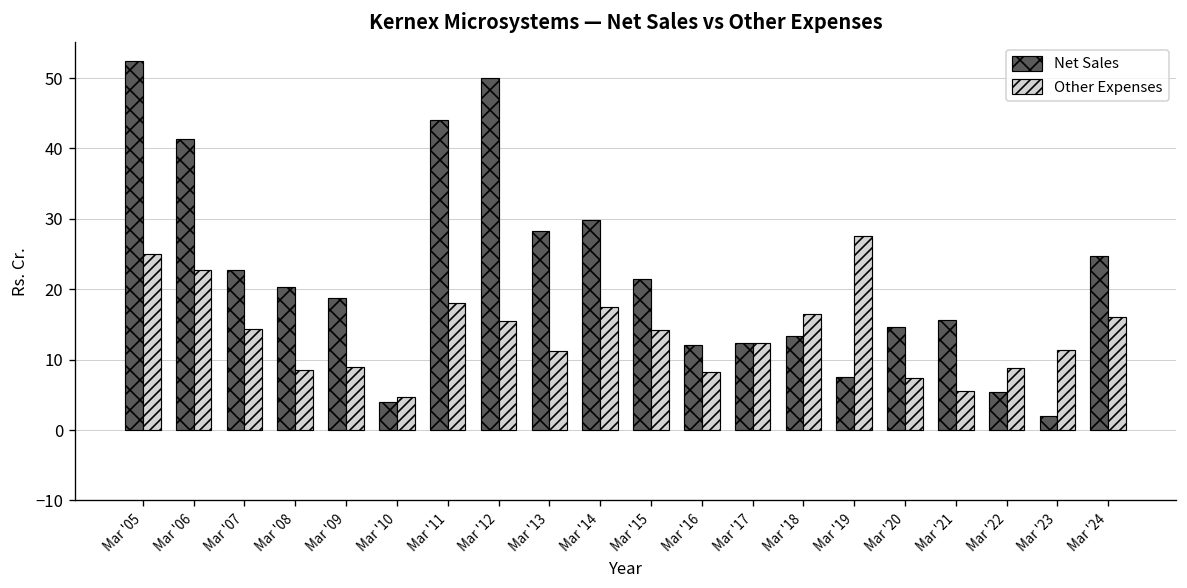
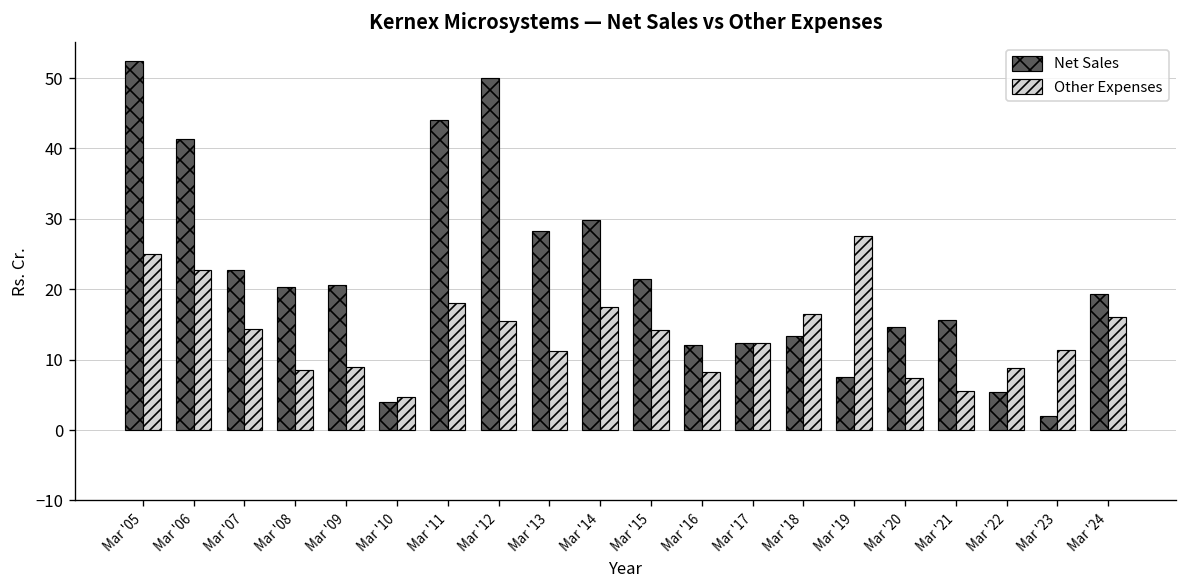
  {
    "Net Sales": {
      "Mar '05": 52,
      "Mar '06": 41,
      "Mar '07": 23,
      "Mar '08": 20,
-     "Mar '09": 19,
+     "Mar '09": 21,
      "Mar '10": 4,
      "Mar '11": 44,
      "Mar '12": 50,
      "Mar '13": 28,
      "Mar '14": 30,
      "Mar '15": 21,
      "Mar '16": 12,
      "Mar '17": 12,
      "Mar '18": 13,
      "Mar '19": 7,
      "Mar '20": 15,
      "Mar '21": 16,
      "Mar '22": 5,
      "Mar '23": 2,
-     "Mar '24": 25
+     "Mar '24": 19
    },
    "Other Expenses": {
      "Mar '05": 25,
      "Mar '06": 23,
      "Mar '07": 14,
      "Mar '08": 9,
      "Mar '09": 9,
      "Mar '10": 5,
      "Mar '11": 18,
      "Mar '12": 15,
      "Mar '13": 11,
      "Mar '14": 17,
      "Mar '15": 14,
      "Mar '16": 8,
      "Mar '17": 12,
      "Mar '18": 17,
      "Mar '19": 28,
      "Mar '20": 7,
      "Mar '21": 6,
      "Mar '22": 9,
      "Mar '23": 11,
      "Mar '24": 16
    }
  }
